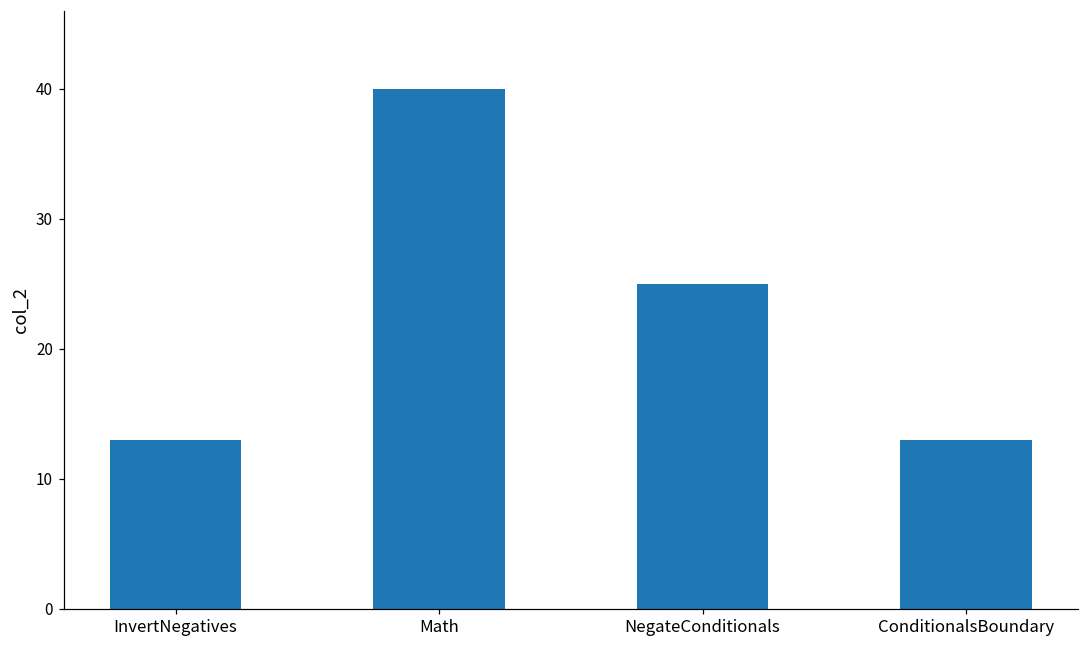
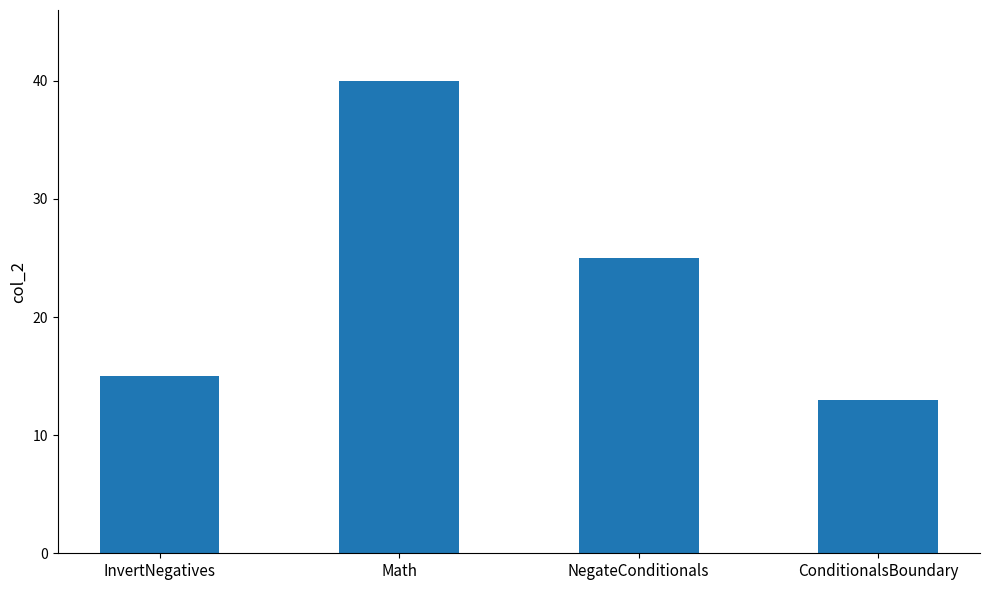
  {
-   "InvertNegatives": 13,
+   "InvertNegatives": 15,
    "Math": 40,
    "NegateConditionals": 25,
    "ConditionalsBoundary": 13
  }
